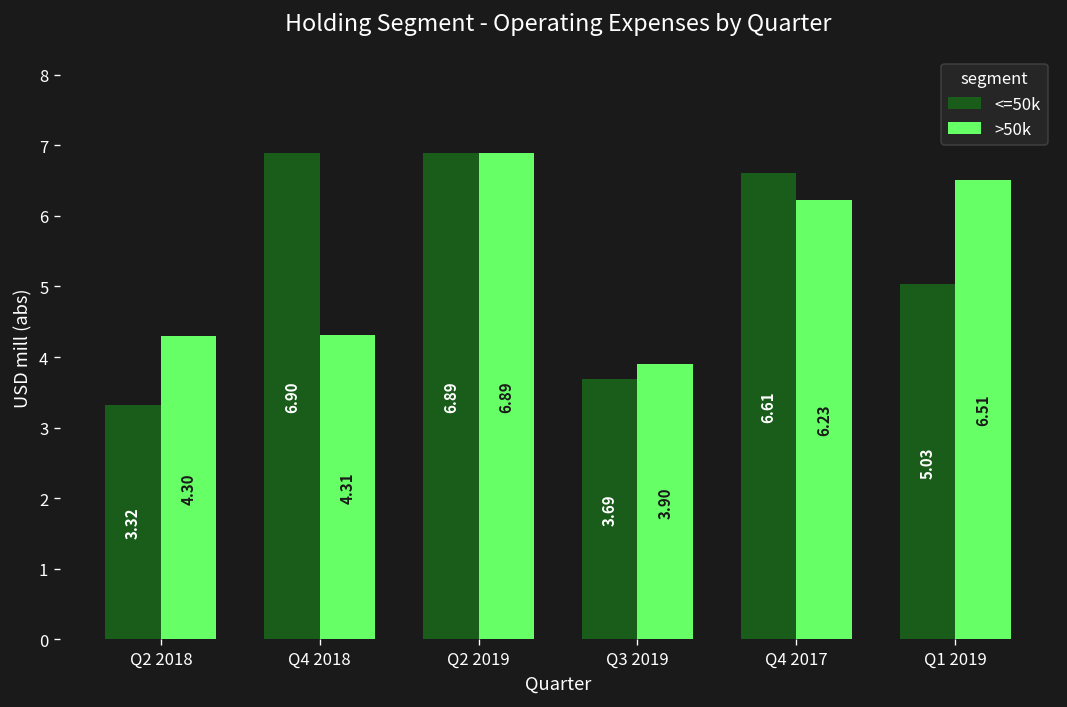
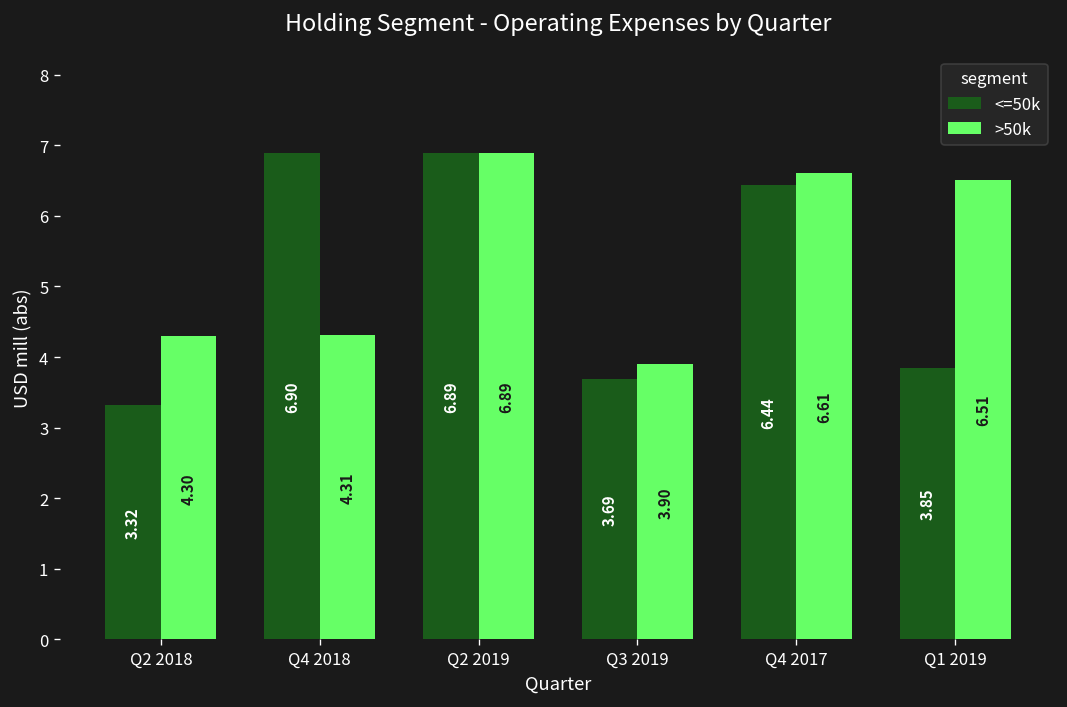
  {
    "<=50k": {
      "Q2 2018": 3.32,
      "Q4 2018": 6.90,
      "Q2 2019": 6.89,
      "Q3 2019": 3.69,
-     "Q4 2017": 6.61,
-     "Q1 2019": 5.03
+     "Q4 2017": 6.44,
+     "Q1 2019": 3.85
    },
    ">50k": {
      "Q2 2018": 4.30,
      "Q4 2018": 4.31,
      "Q2 2019": 6.89,
      "Q3 2019": 3.90,
-     "Q4 2017": 6.23,
+     "Q4 2017": 6.61,
      "Q1 2019": 6.51
    }
  }
